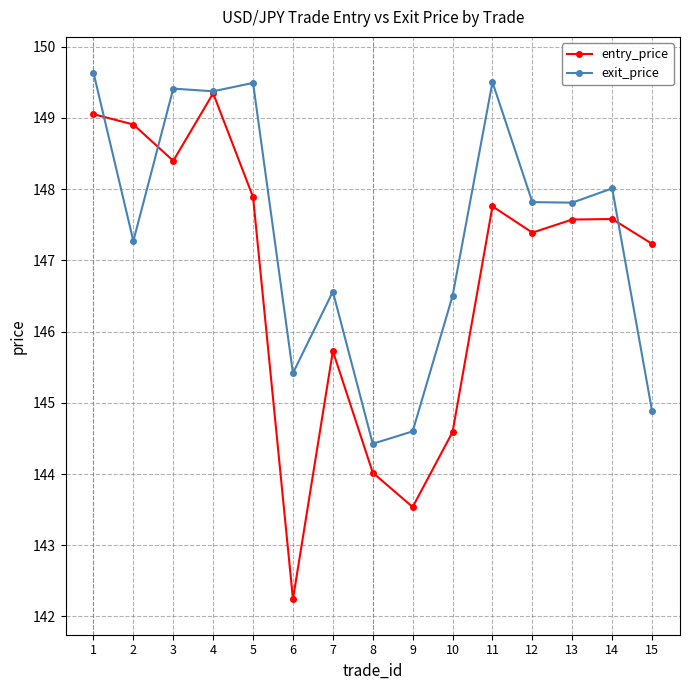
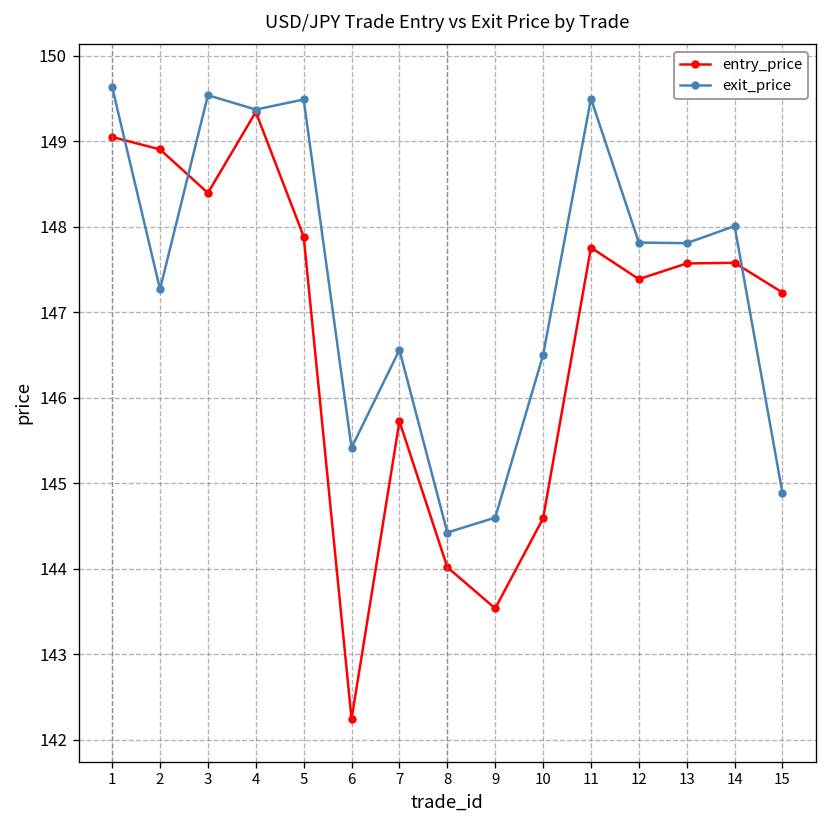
  {
    "entry_price": {
      "1": 149.1,
      "2": 148.9,
      "3": 148.4,
      "5": 147.9,
      "6": 142.2,
      "7": 145.7,
      "8": 144.0,
      "9": 143.5,
      "10": 144.6,
      "11": 147.8,
      "12": 147.4,
      "13": 147.6,
      "14": 147.6,
      "15": 147.2
    },
    "exit_price": {
      "1": 149.6,
      "2": 147.3,
-     "3": 149.4,
+     "3": 149.5,
      "5": 149.5,
      "6": 145.4,
      "7": 146.6,
      "8": 144.4,
      "9": 144.6,
      "10": 146.5,
      "11": 149.5,
      "12": 147.8,
      "13": 147.8,
      "14": 148.0,
      "15": 144.9
    }
  }
